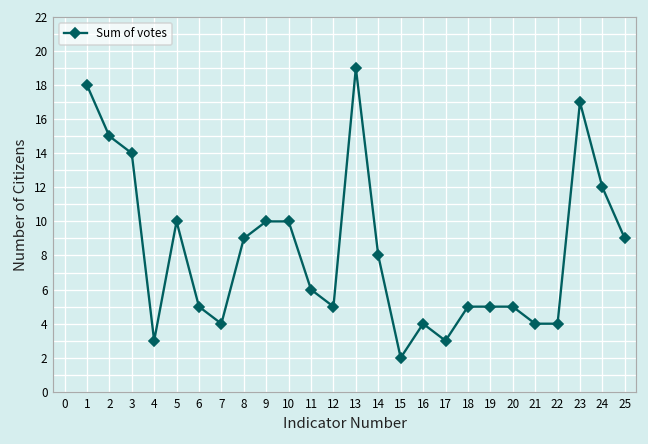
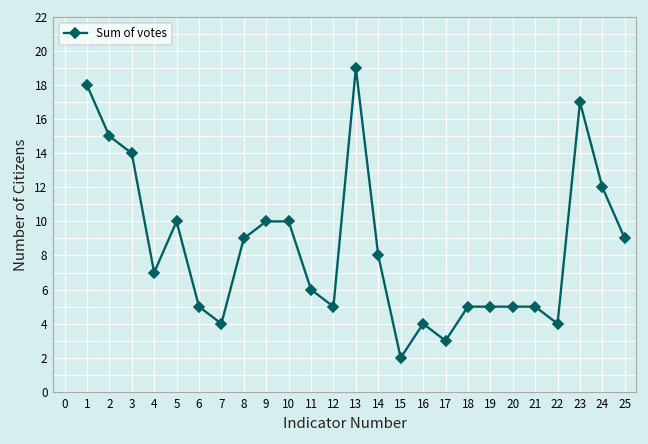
  {
    "1": 18,
    "2": 15,
    "3": 14,
-   "4": 3,
+   "4": 7,
    "5": 10,
    "6": 5,
    "7": 4,
    "8": 9,
    "9": 10,
    "10": 10,
    "11": 6,
    "12": 5,
    "13": 19,
    "14": 8,
    "15": 2,
    "16": 4,
    "17": 3,
    "18": 5,
    "19": 5,
    "20": 5,
-   "21": 4,
+   "21": 5,
    "22": 4,
    "23": 17,
    "24": 12,
    "25": 9
  }
